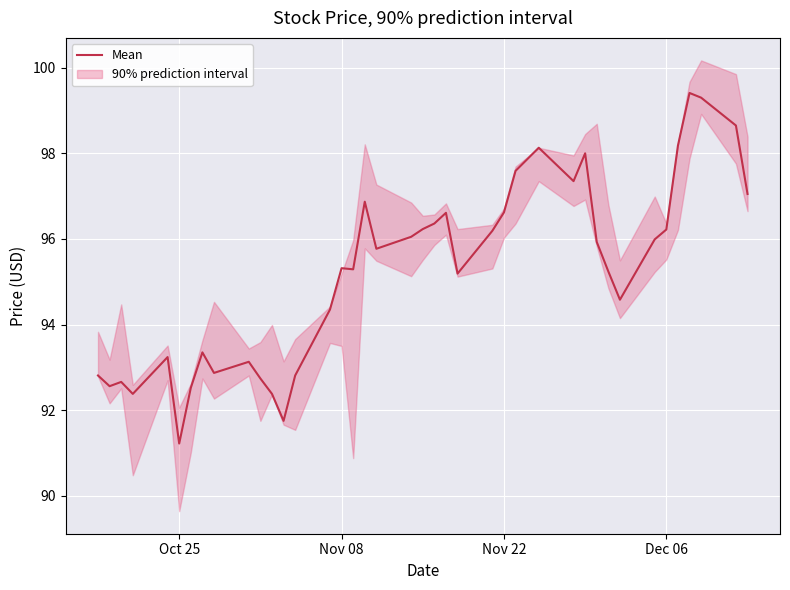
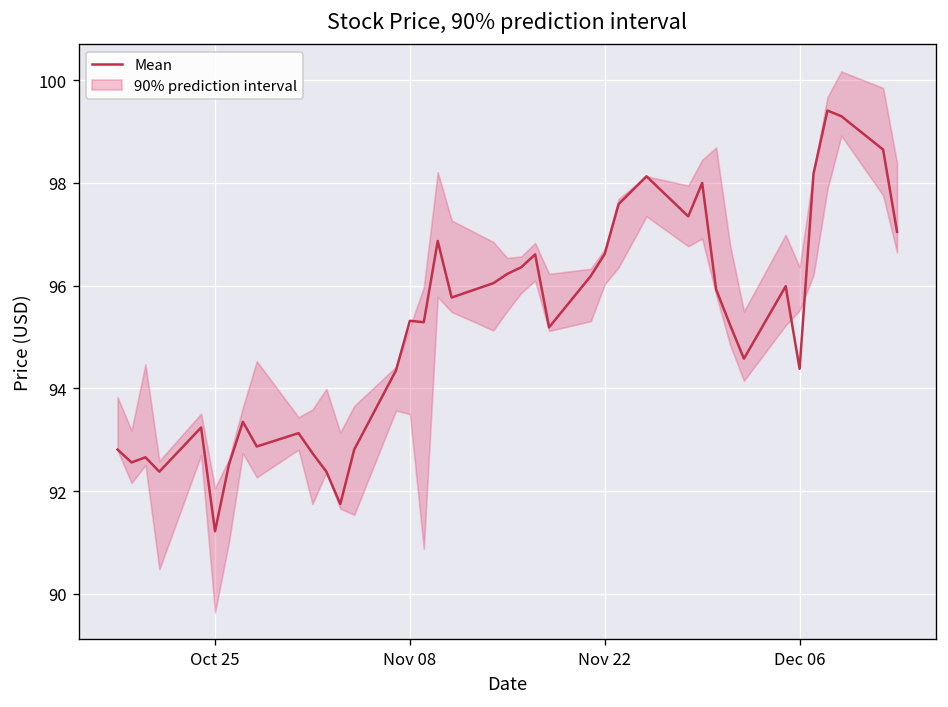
  {
    "Mean": {
      "Oct 25": 91.2,
      "Nov 08": 95.3,
      "Nov 22": 96.6,
-     "Dec 06": 96.2
+     "Dec 06": 94.4
    }
  }
